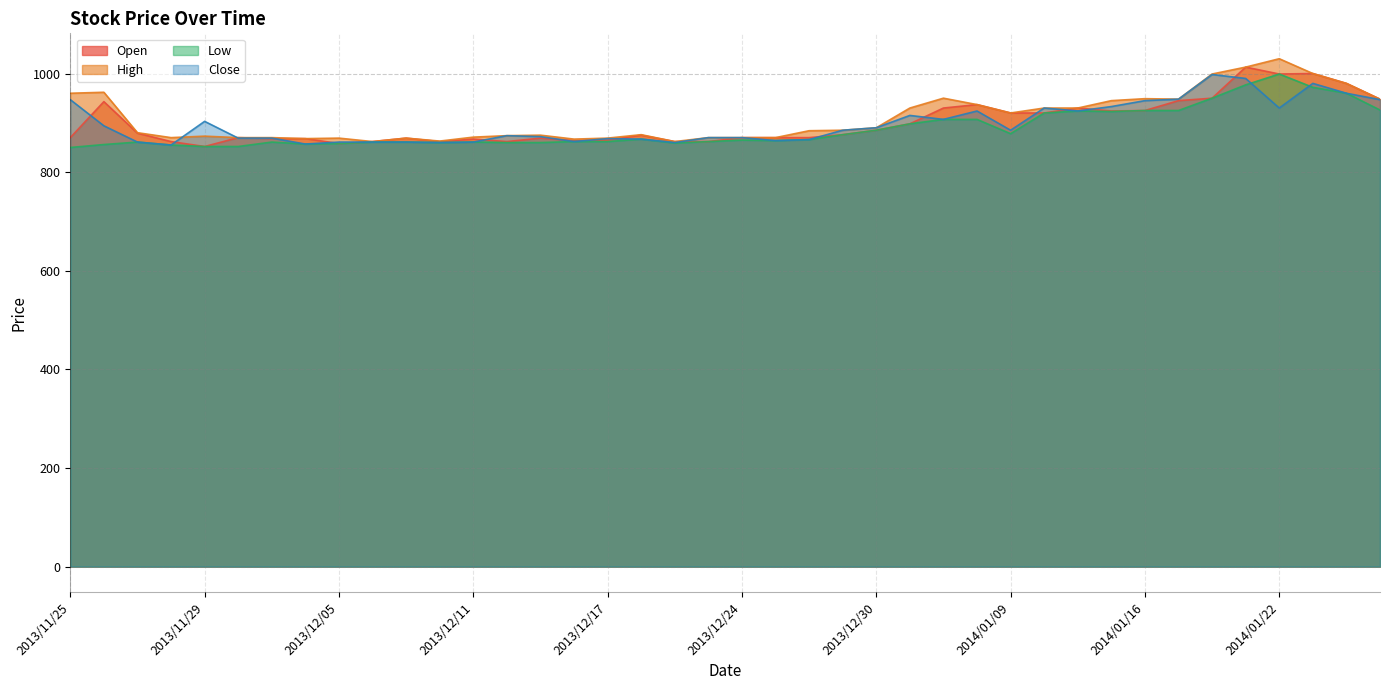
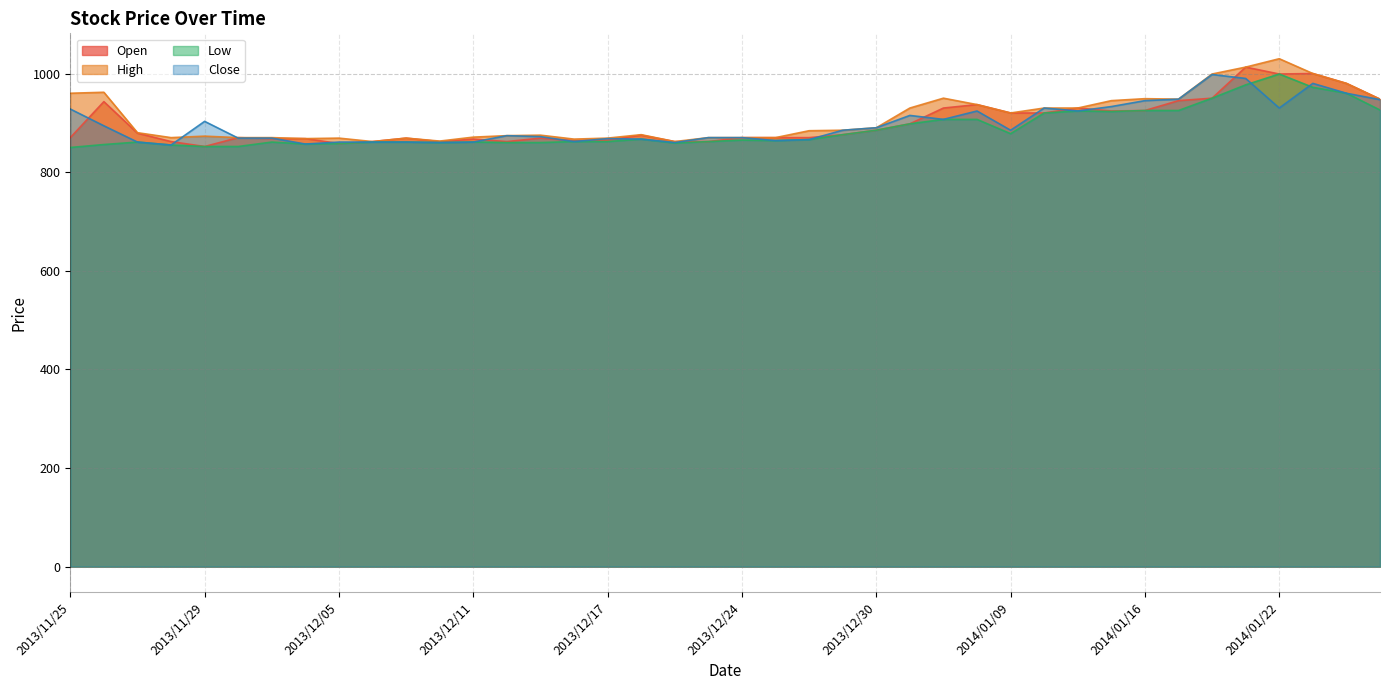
  {
    "Low": {
      "2013/11/25": 850,
      "2014/01/09": 880
    },
    "Close": {
-     "2013/11/25": 950,
+     "2013/11/25": 930,
      "2013/11/29": 900,
      "2014/01/09": 890,
      "2014/01/22": 930
    }
  }
